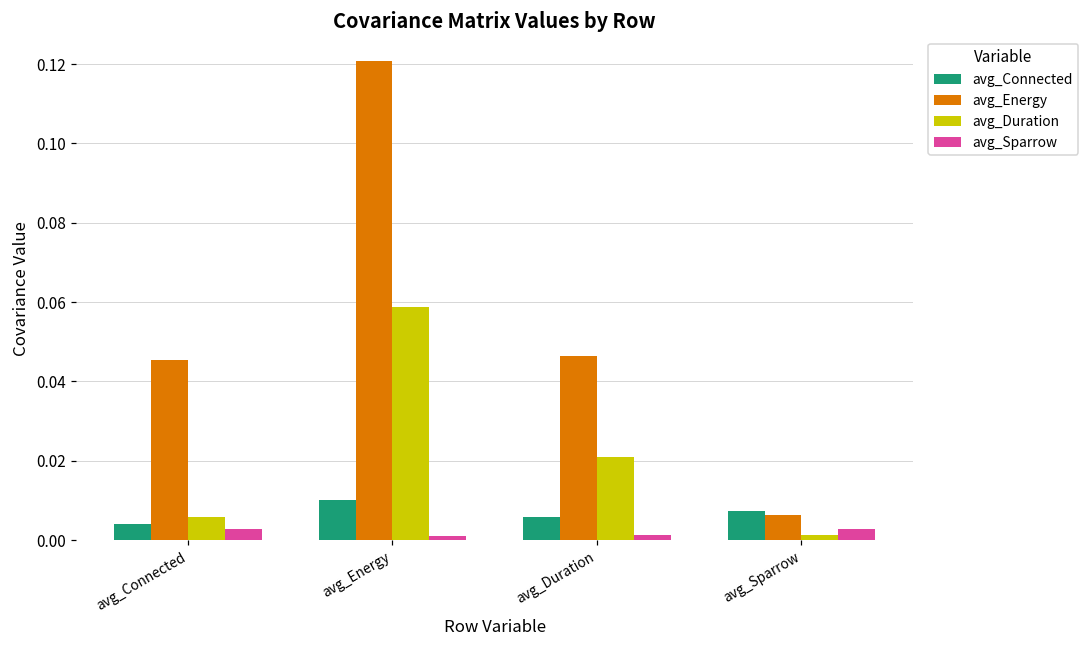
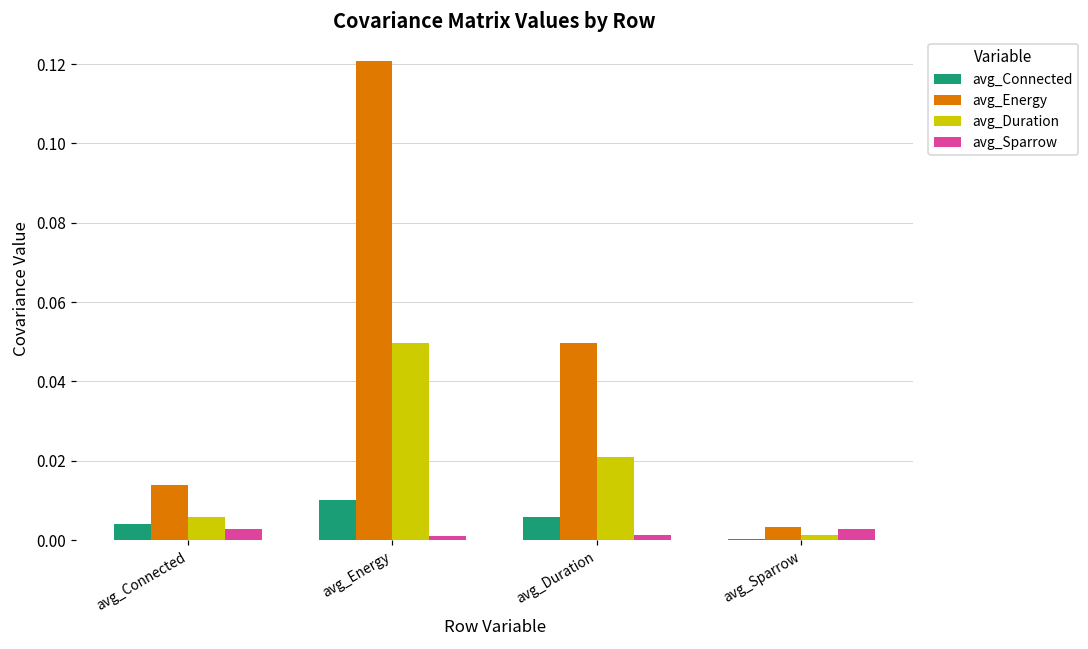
  {
    "avg_Connected": {
      "avg_Connected": 0.004,
      "avg_Energy": 0.010,
      "avg_Duration": 0.006,
-     "avg_Sparrow": 0.007
+     "avg_Sparrow": 0.000
    },
    "avg_Energy": {
-     "avg_Connected": 0.045,
+     "avg_Connected": 0.014,
      "avg_Energy": 0.121,
-     "avg_Duration": 0.046,
-     "avg_Sparrow": 0.006
+     "avg_Duration": 0.050,
+     "avg_Sparrow": 0.003
    },
    "avg_Duration": {
      "avg_Connected": 0.006,
-     "avg_Energy": 0.059,
+     "avg_Energy": 0.050,
      "avg_Duration": 0.021,
      "avg_Sparrow": 0.001
    },
    "avg_Sparrow": {
      "avg_Connected": 0.003,
      "avg_Energy": 0.001,
      "avg_Duration": 0.001,
      "avg_Sparrow": 0.003
    }
  }
